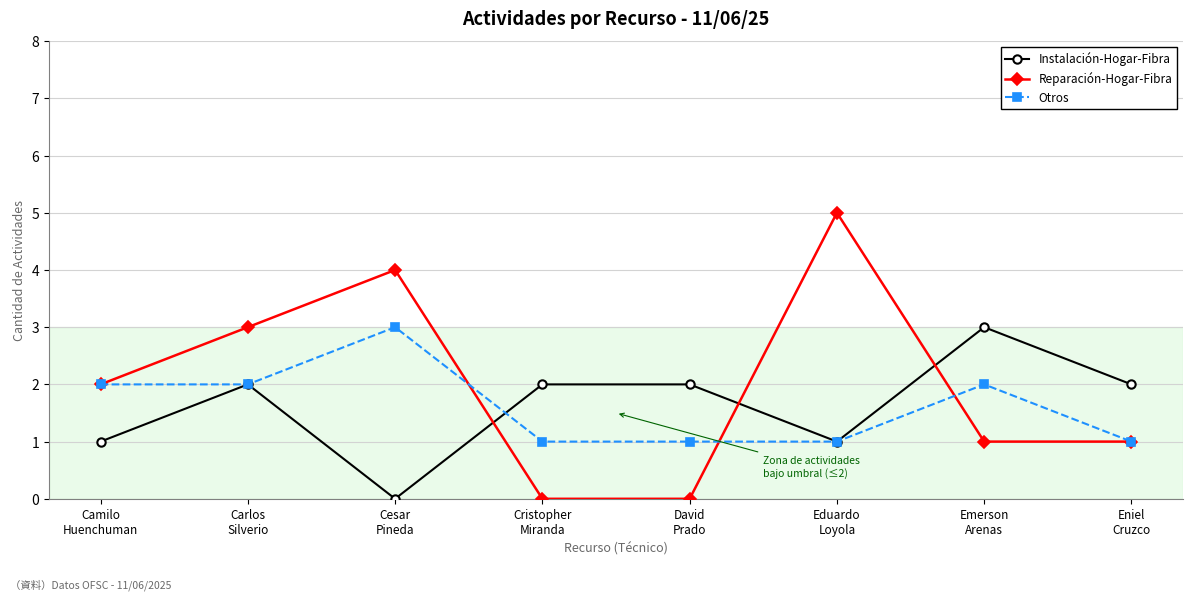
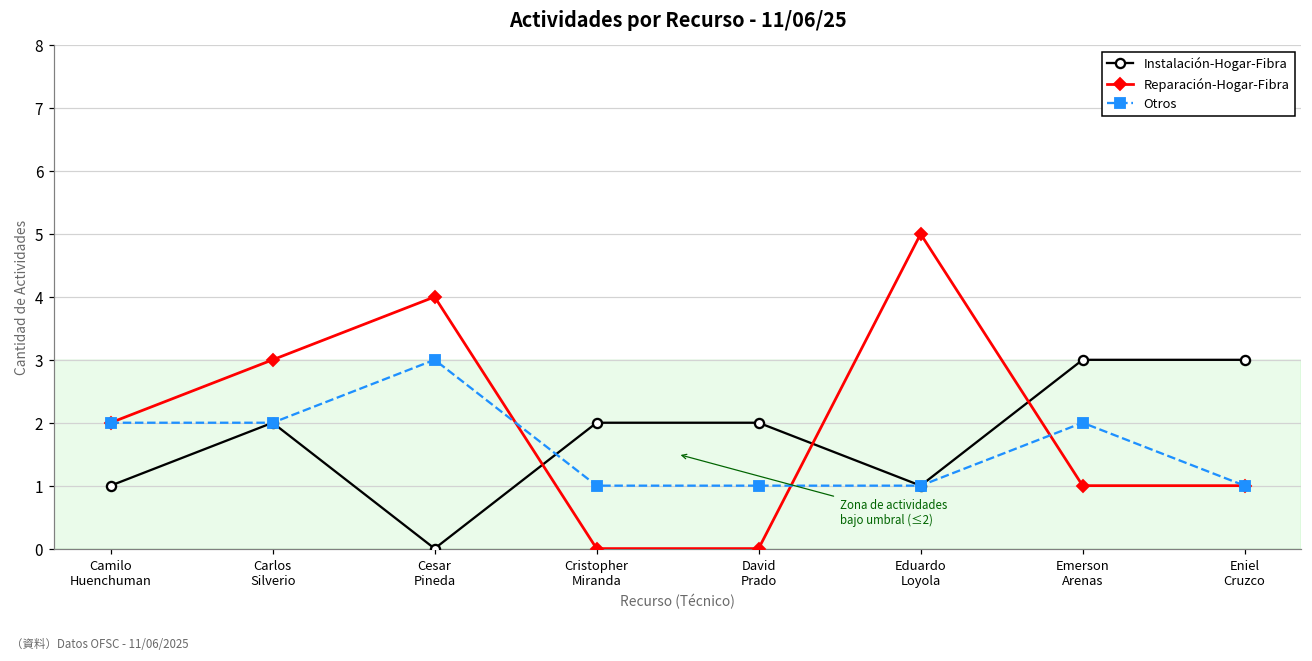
  {
    "Instalación-Hogar-Fibra": {
      "Camilo Huenchuman": 1,
      "Cesar Pineda": 0,
      "Cristopher Miranda": 2,
      "David Prado": 2,
      "Emerson Arenas": 3,
-     "Eniel Cruzco": 2
+     "Eniel Cruzco": 3
    },
    "Reparación-Hogar-Fibra": {
      "Carlos Silverio": 3,
      "Cesar Pineda": 4,
      "Cristopher Miranda": 0,
      "David Prado": 0,
      "Eduardo Loyola": 5,
      "Emerson Arenas": 1
    },
    "Otros": {
      "Cesar Pineda": 3,
      "Cristopher Miranda": 1,
      "Emerson Arenas": 2
    }
  }
